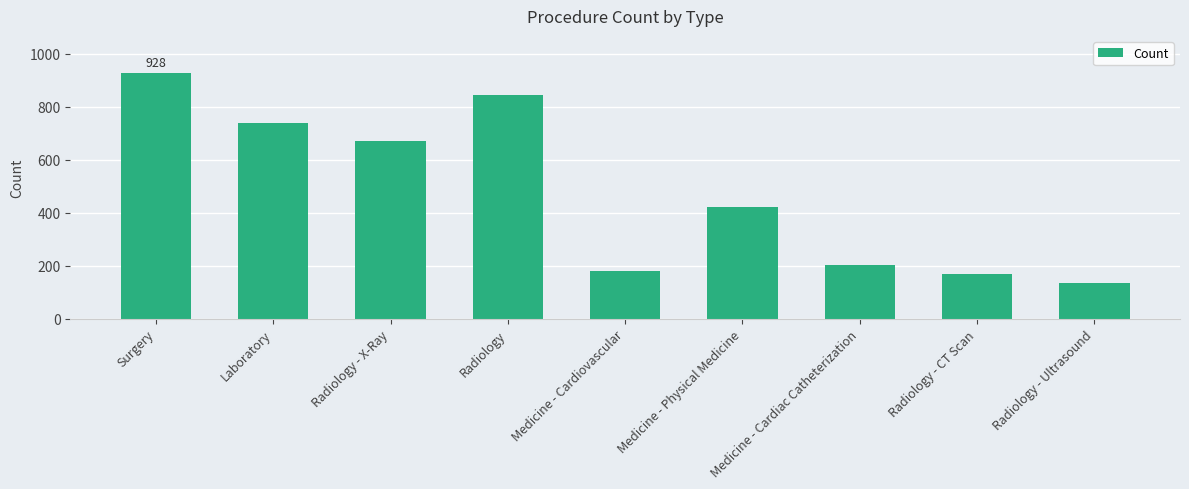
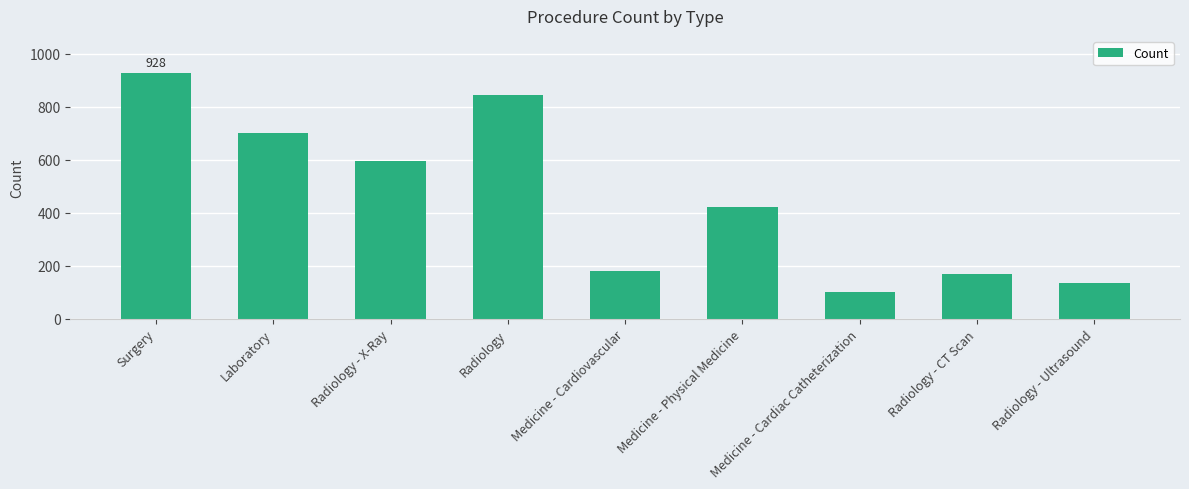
  {
-   "Laboratory": 740,
-   "Radiology - X-Ray": 670,
+   "Laboratory": 700,
+   "Radiology - X-Ray": 590,
    "Radiology": 850,
    "Medicine - Cardiovascular": 180,
    "Medicine - Physical Medicine": 420,
-   "Medicine - Cardiac Catheterization": 200,
+   "Medicine - Cardiac Catheterization": 100,
    "Radiology - CT Scan": 170,
    "Radiology - Ultrasound": 130
  }
